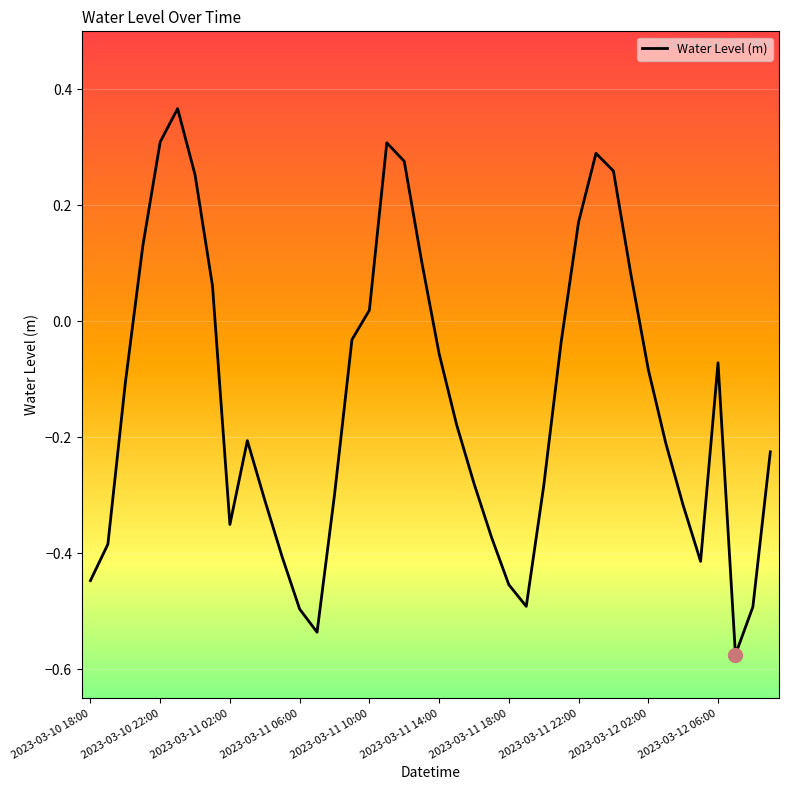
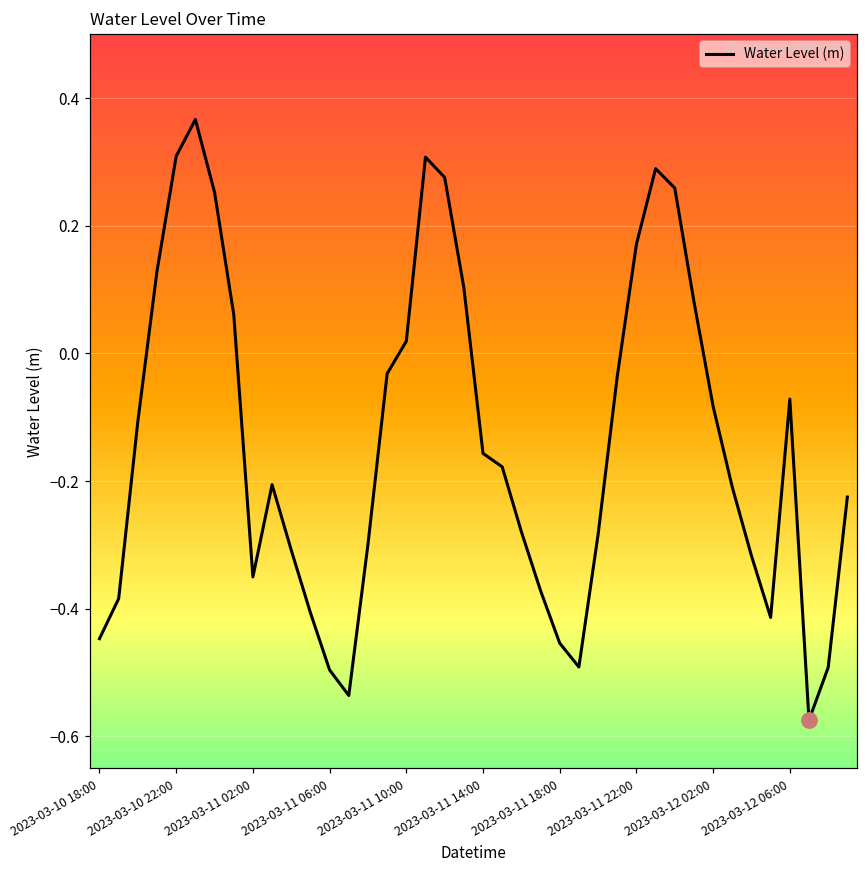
  {
    "Water Level (m)": {
      "2023-03-10 18:00": -0.45,
      "2023-03-10 22:00": 0.31,
      "2023-03-11 02:00": -0.35,
      "2023-03-11 06:00": -0.50,
      "2023-03-11 10:00": 0.02,
-     "2023-03-11 14:00": -0.06,
+     "2023-03-11 14:00": -0.16,
      "2023-03-11 18:00": -0.45,
      "2023-03-11 22:00": 0.17,
      "2023-03-12 02:00": -0.08,
      "2023-03-12 06:00": -0.07
    }
  }
